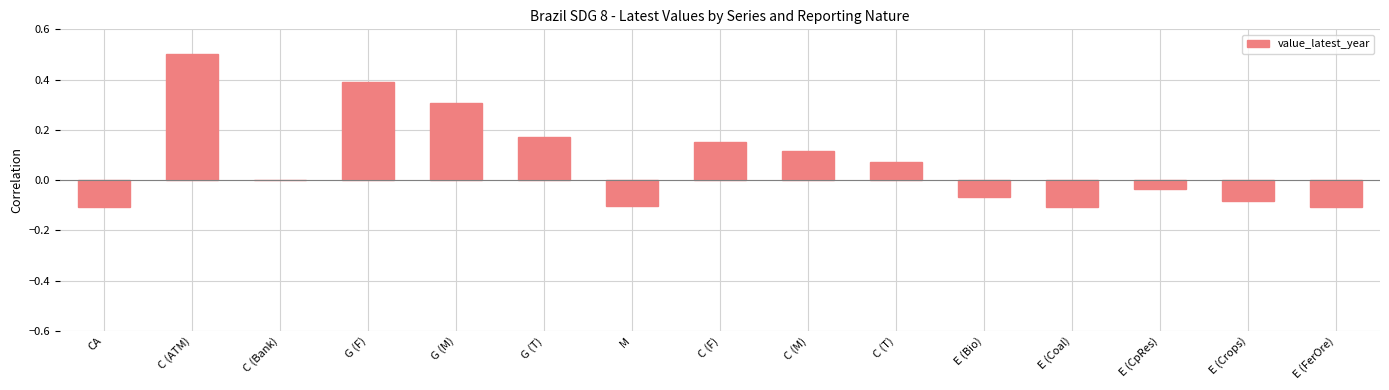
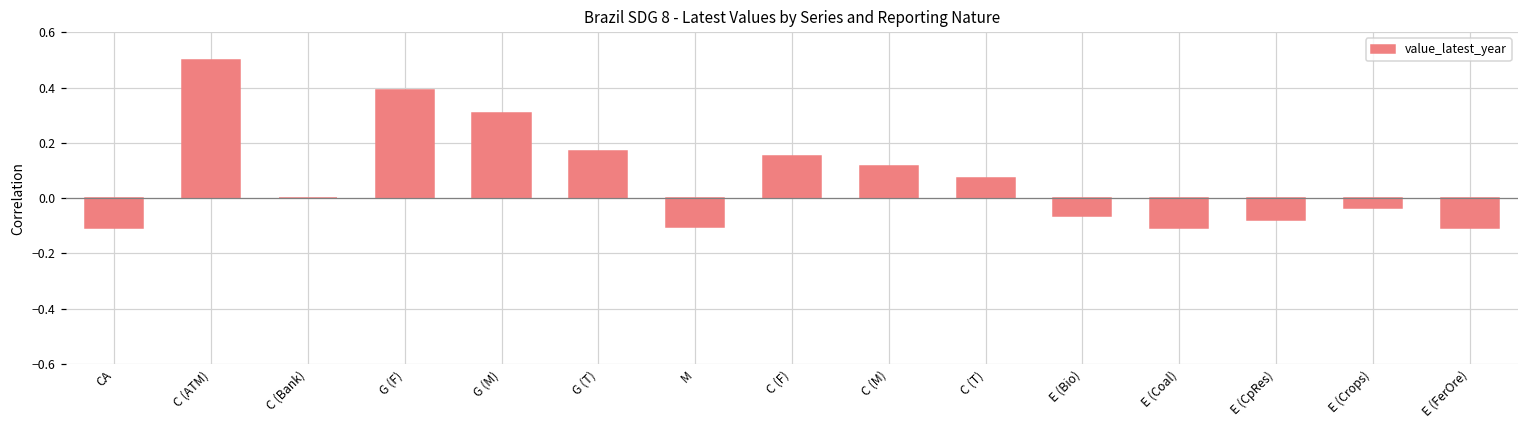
  {
    "CA": -0.11,
    "C (ATM)": 0.50,
    "C (Bank)": 0.00,
    "G (F)": 0.39,
    "G (M)": 0.31,
    "G (T)": 0.17,
    "M": -0.10,
    "C (F)": 0.15,
    "C (M)": 0.12,
    "C (T)": 0.07,
    "E (Bio)": -0.07,
    "E (Coal)": -0.11,
-   "E (CpRes)": -0.03,
-   "E (Crops)": -0.08,
+   "E (CpRes)": -0.08,
+   "E (Crops)": -0.04,
    "E (FerOre)": -0.11
  }
